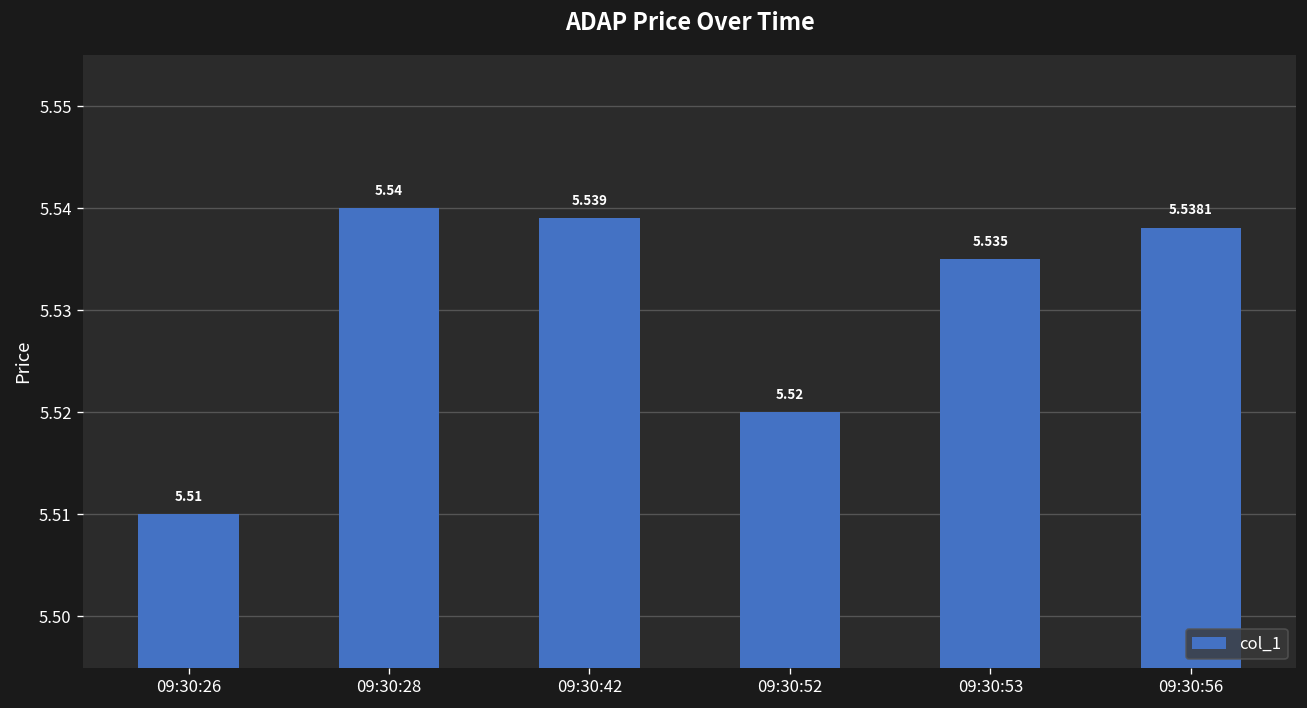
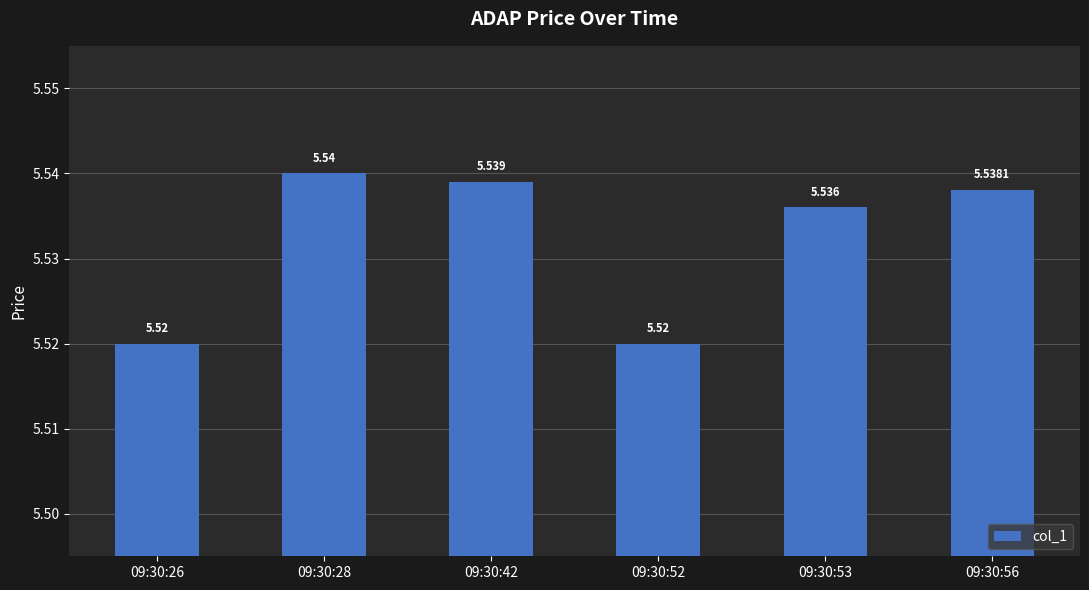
  {
-   "09:30:26": 5.51,
+   "09:30:26": 5.52,
    "09:30:28": 5.54,
    "09:30:42": 5.539,
    "09:30:52": 5.52,
-   "09:30:53": 5.535,
+   "09:30:53": 5.536,
    "09:30:56": 5.5381
  }
